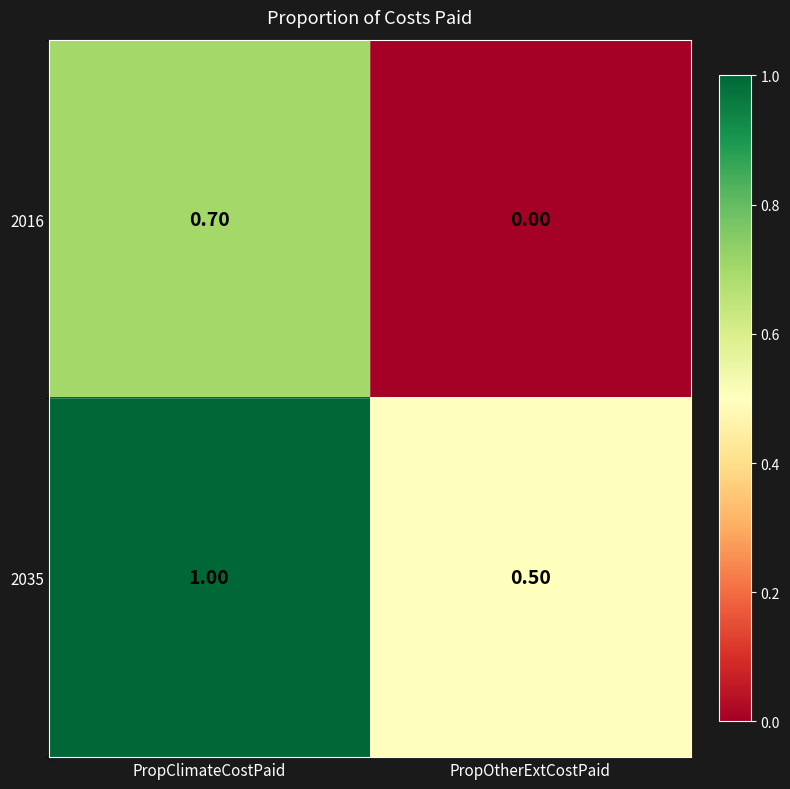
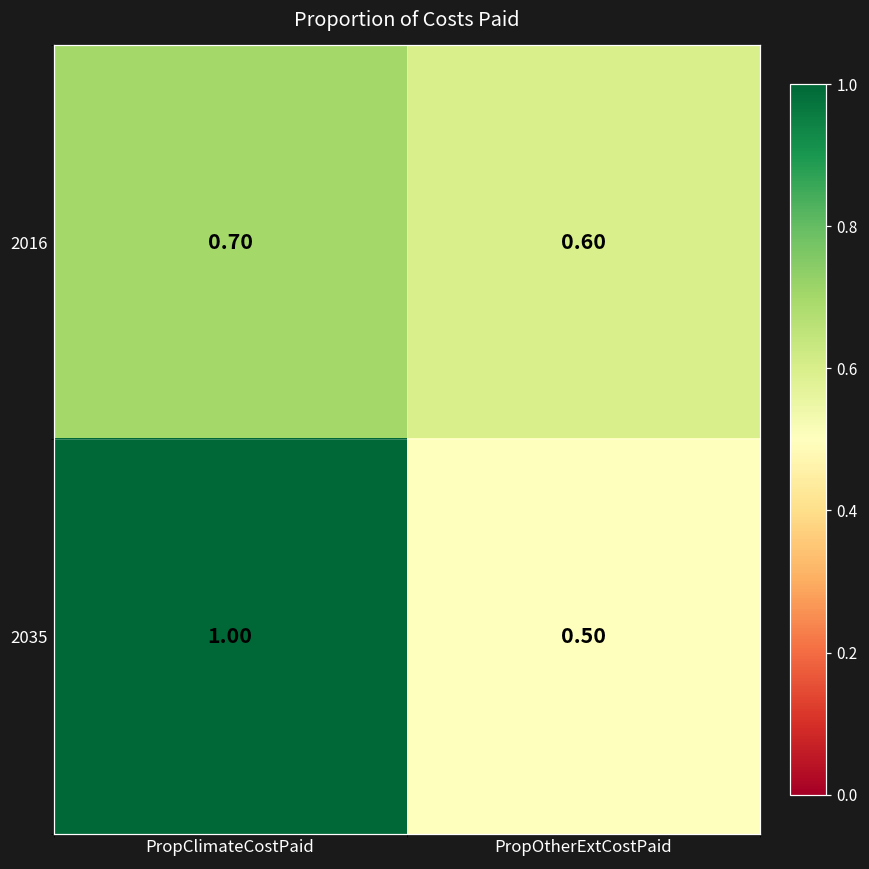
  {
    "2016": {
      "PropClimateCostPaid": 0.70,
-     "PropOtherExtCostPaid": 0.00
+     "PropOtherExtCostPaid": 0.60
    },
    "2035": {
      "PropClimateCostPaid": 1.00,
      "PropOtherExtCostPaid": 0.50
    }
  }
